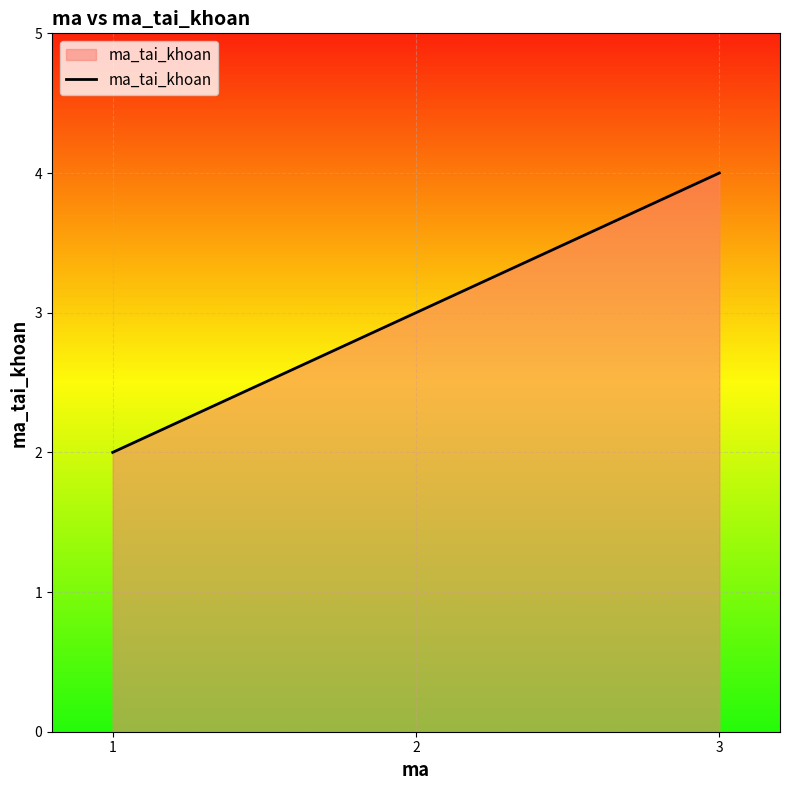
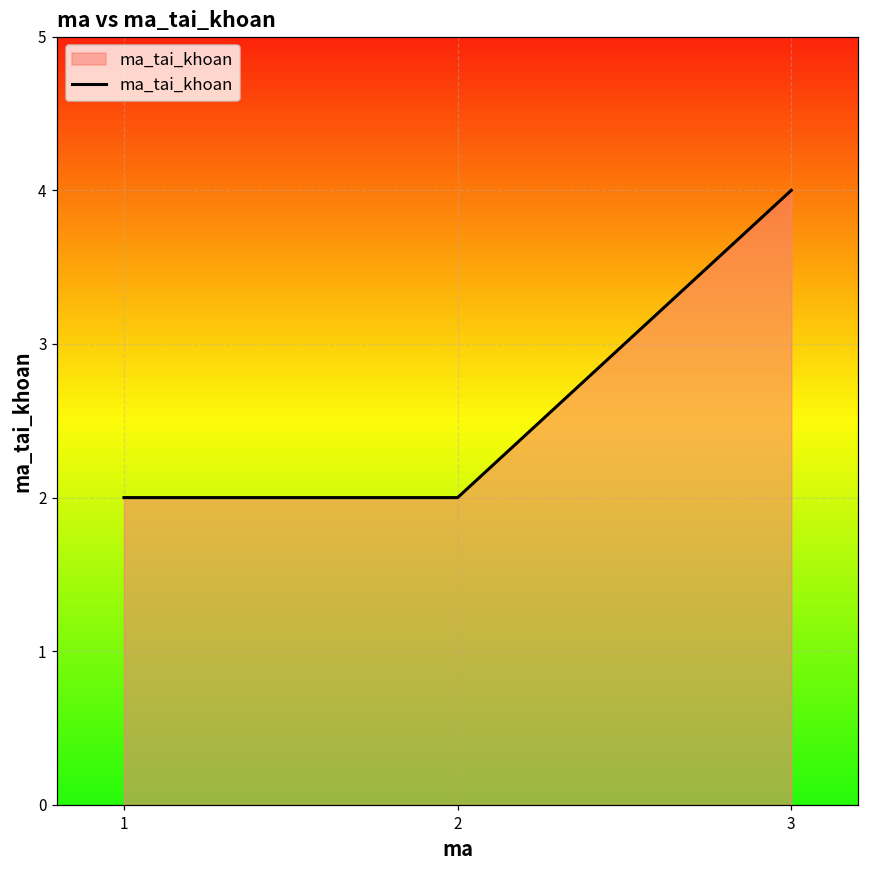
  {
    "1": 2,
-   "2": 3,
+   "2": 2,
    "3": 4
  }
